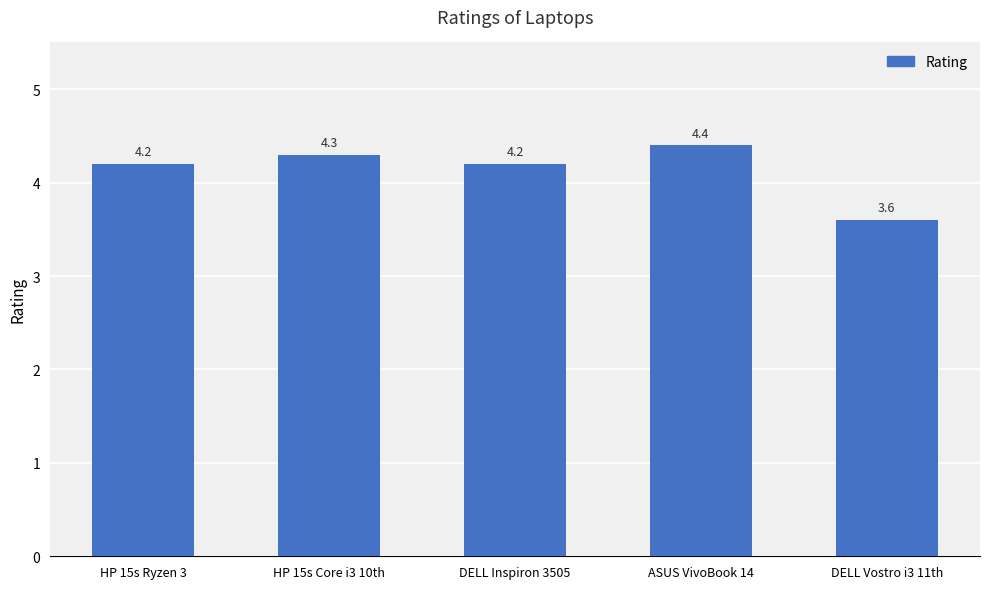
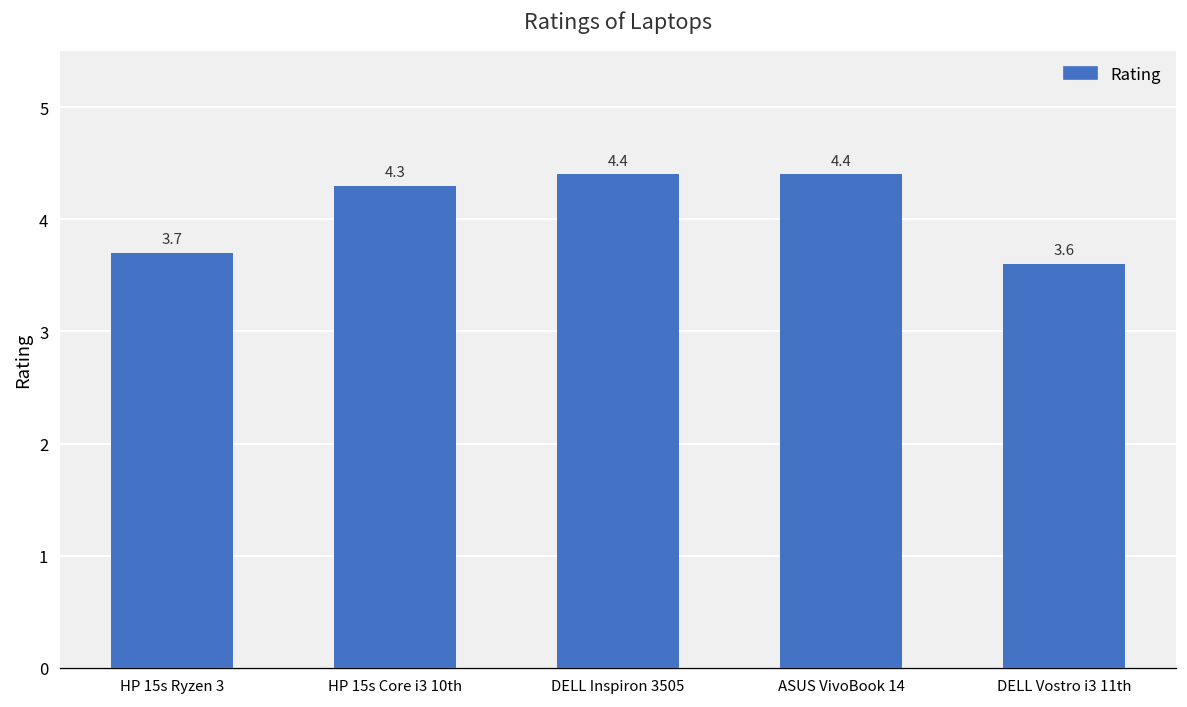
  {
-   "HP 15s Ryzen 3": 4.2,
+   "HP 15s Ryzen 3": 3.7,
    "HP 15s Core i3 10th": 4.3,
-   "DELL Inspiron 3505": 4.2,
+   "DELL Inspiron 3505": 4.4,
    "ASUS VivoBook 14": 4.4,
    "DELL Vostro i3 11th": 3.6
  }
